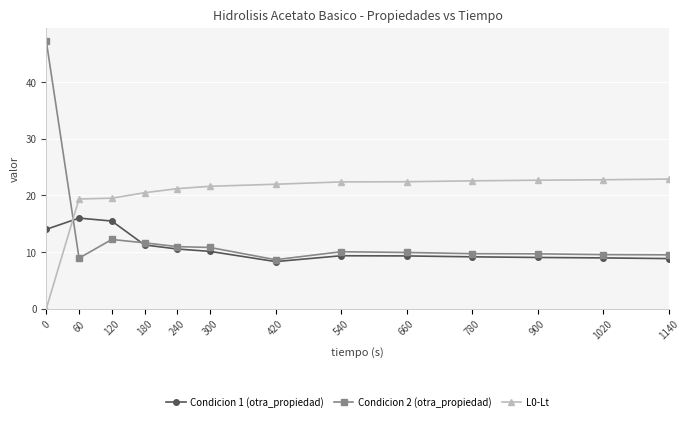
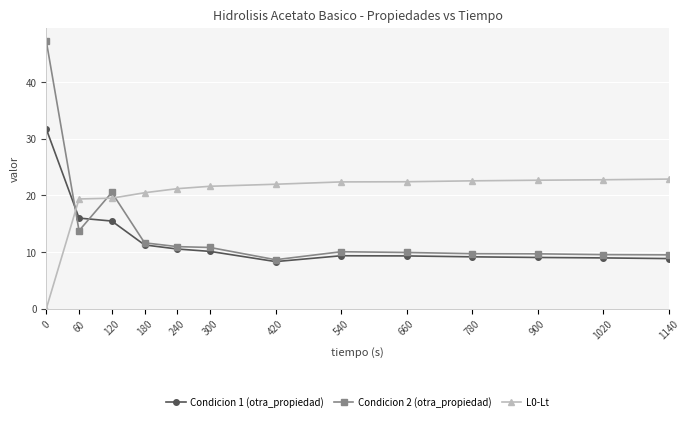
  {
    "Condicion 1 (otra_propiedad)": {
-     "0": 14,
+     "0": 32,
      "60": 16,
      "120": 15,
      "300": 10,
      "540": 9,
      "660": 9,
      "780": 9,
      "900": 9,
      "1020": 9,
      "1140": 9
    },
    "Condicion 2 (otra_propiedad)": {
      "0": 47,
-     "60": 9,
-     "120": 12,
+     "60": 14,
+     "120": 21,
      "300": 11,
      "540": 10,
      "660": 10,
      "780": 10,
      "900": 10,
      "1020": 10,
      "1140": 10
    },
    "L0-Lt": {
      "0": 0,
      "60": 19,
      "120": 19,
      "180": 20,
      "240": 21,
      "300": 22,
      "420": 22,
      "540": 22,
      "660": 22,
      "780": 23,
      "900": 23,
      "1020": 23,
      "1140": 23
    }
  }
